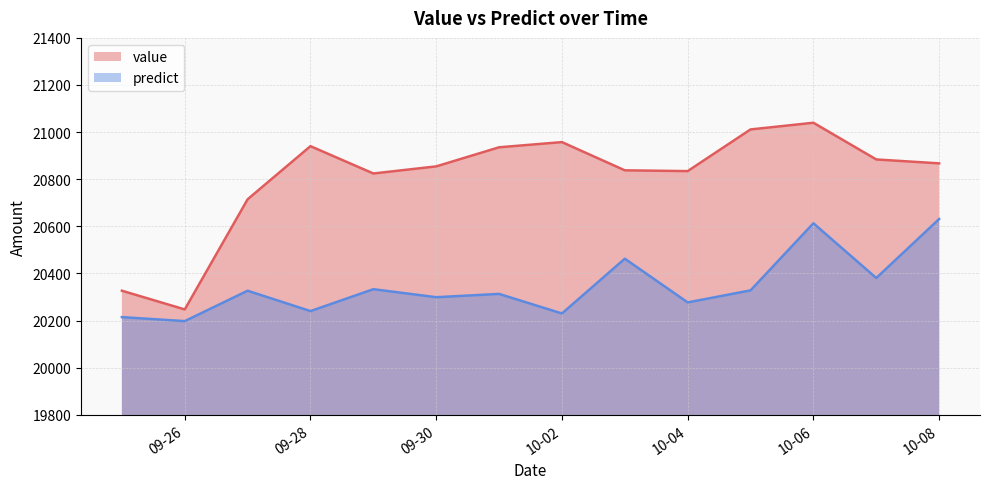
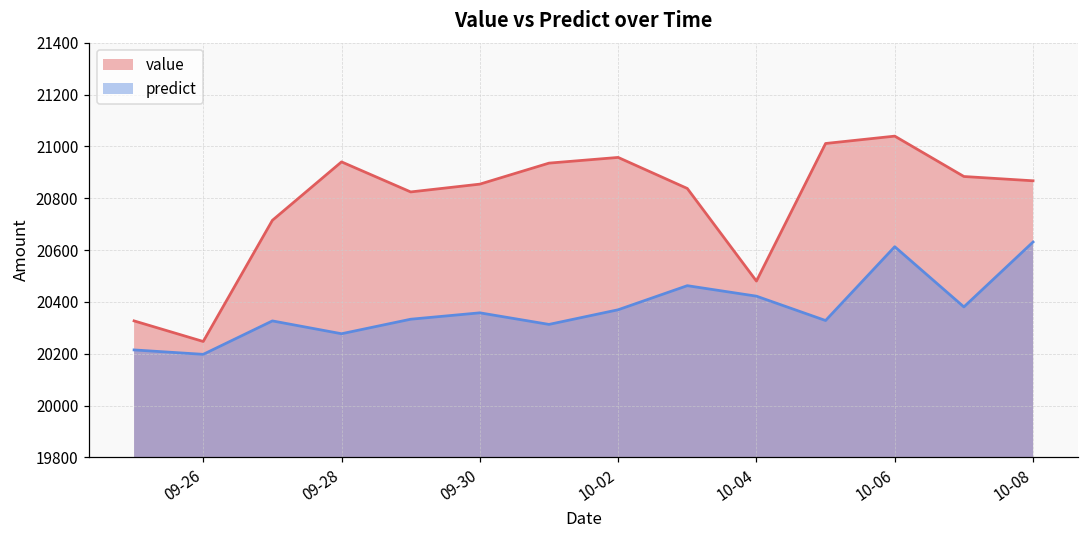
  {
    "value": {
      "09-26": 20250,
      "09-28": 20940,
      "09-30": 20850,
      "10-02": 20960,
-     "10-04": 20830,
+     "10-04": 20480,
      "10-06": 21040,
      "10-08": 20870
    },
    "predict": {
      "09-26": 20200,
-     "09-28": 20240,
-     "09-30": 20300,
-     "10-02": 20230,
-     "10-04": 20280,
+     "09-28": 20280,
+     "09-30": 20360,
+     "10-02": 20370,
+     "10-04": 20420,
      "10-06": 20610,
      "10-08": 20630
    }
  }
